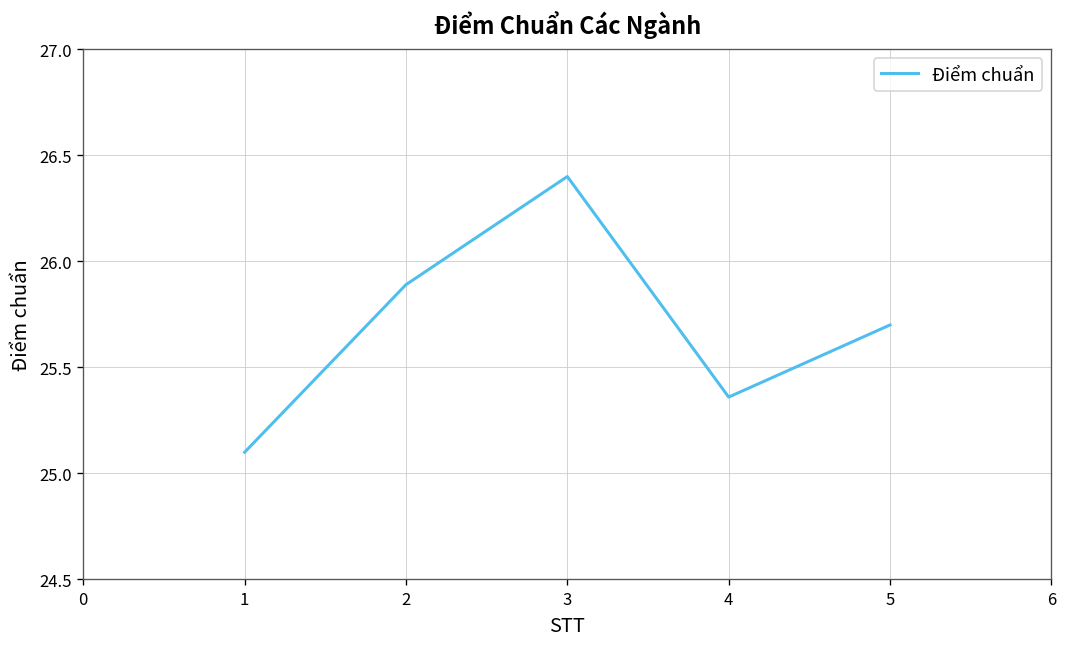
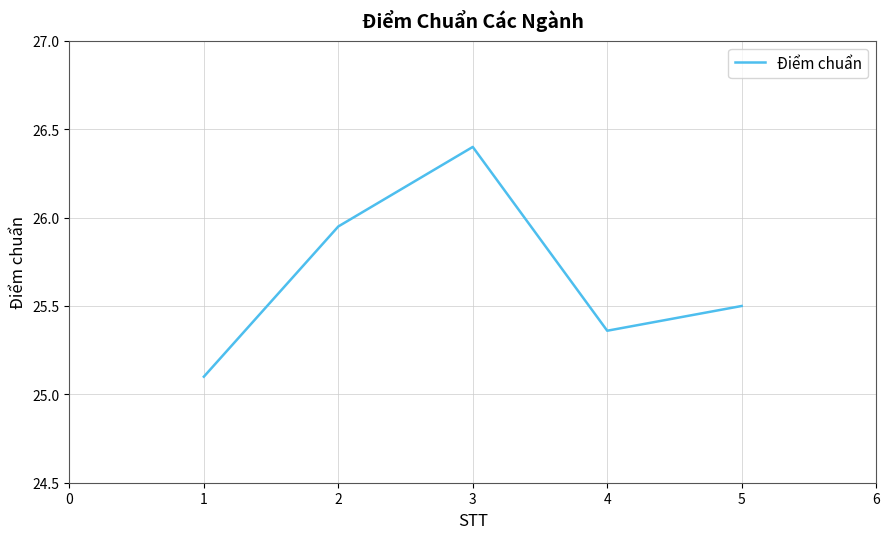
  {
    "1": 25.10,
-   "2": 25.89,
+   "2": 25.95,
    "3": 26.40,
    "4": 25.36,
-   "5": 25.7
+   "5": 25.5
  }
